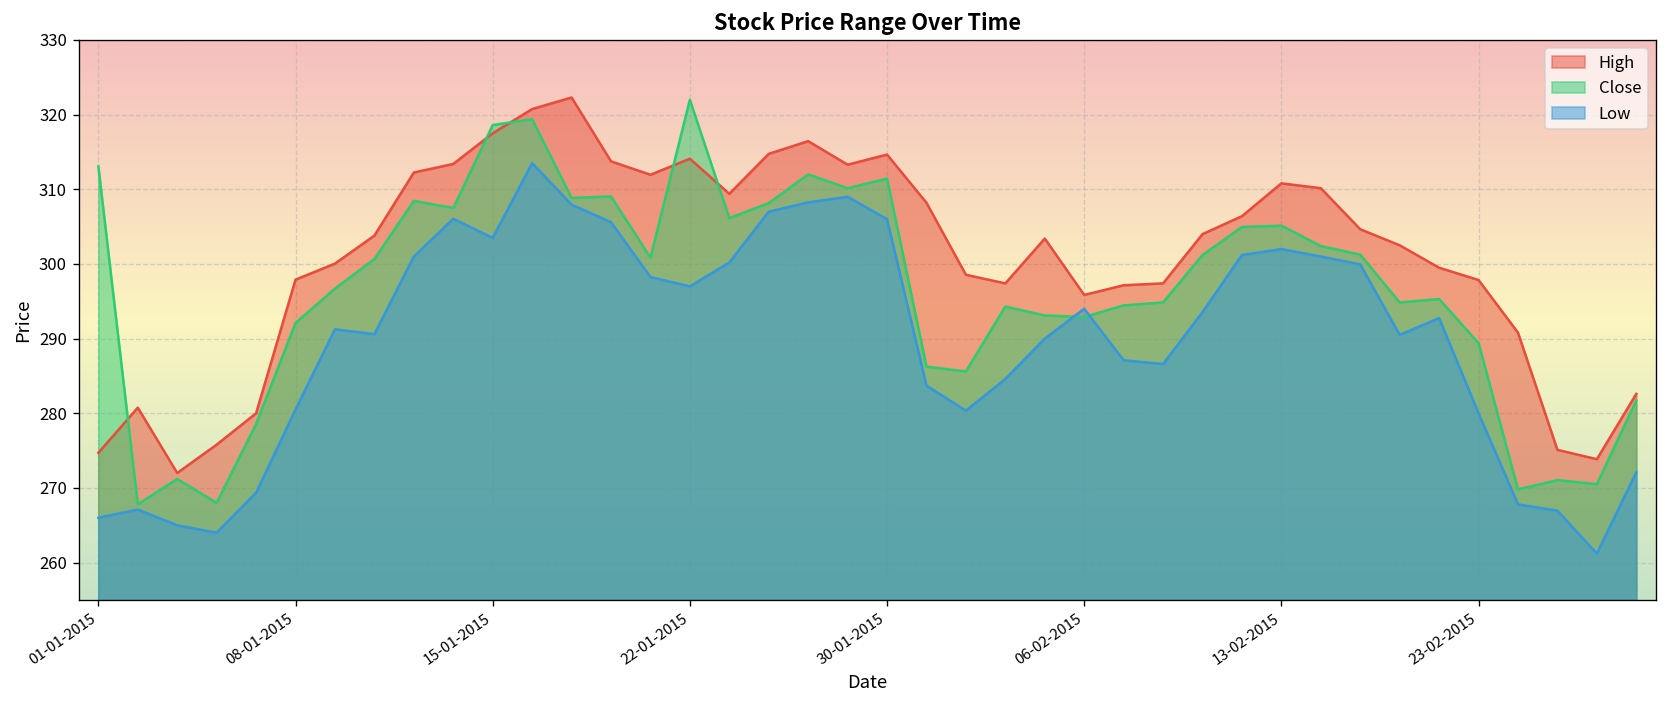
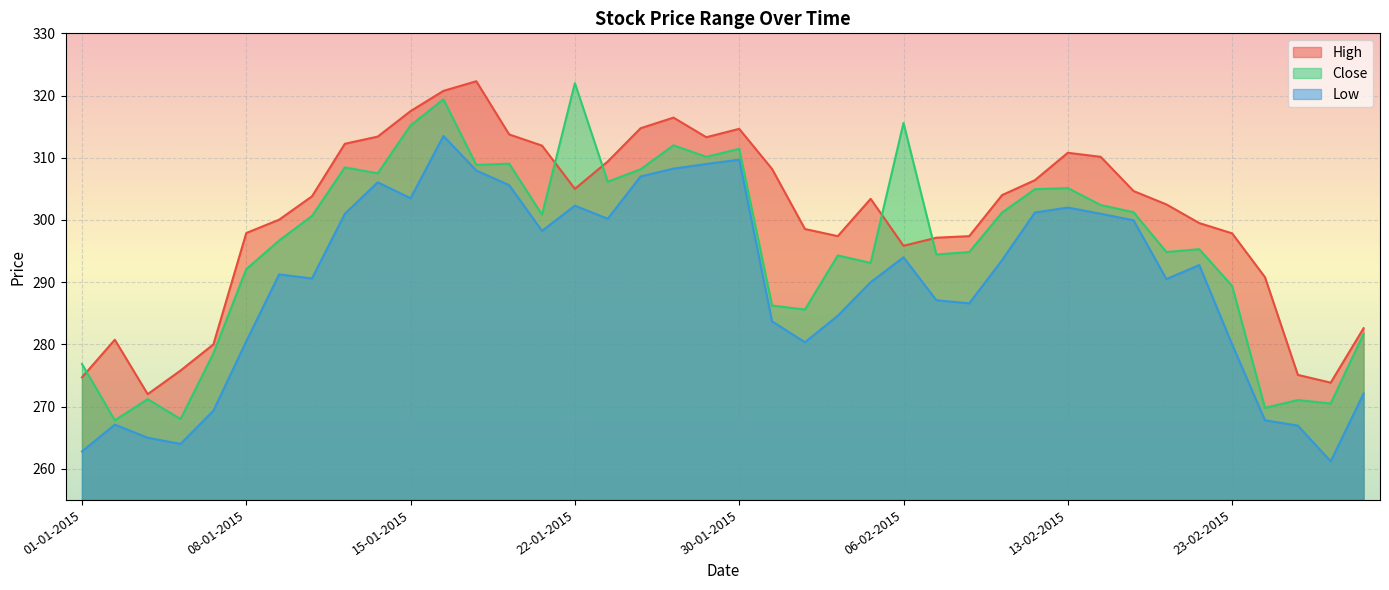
  {
    "High": {
      "01-01-2015": 275,
      "08-01-2015": 298,
      "15-01-2015": 318,
-     "22-01-2015": 314,
+     "22-01-2015": 305,
      "30-01-2015": 315,
      "06-02-2015": 296,
      "13-02-2015": 311,
      "23-02-2015": 298
    },
    "Close": {
-     "01-01-2015": 313,
+     "01-01-2015": 277,
      "08-01-2015": 292,
-     "15-01-2015": 319,
+     "15-01-2015": 315,
      "22-01-2015": 322,
      "30-01-2015": 311,
-     "06-02-2015": 293,
+     "06-02-2015": 316,
      "13-02-2015": 305,
      "23-02-2015": 289
    },
    "Low": {
-     "01-01-2015": 266,
+     "01-01-2015": 263,
      "08-01-2015": 281,
      "15-01-2015": 304,
-     "22-01-2015": 297,
-     "30-01-2015": 306,
+     "22-01-2015": 302,
+     "30-01-2015": 310,
      "06-02-2015": 294,
      "13-02-2015": 302,
      "23-02-2015": 280
    }
  }
